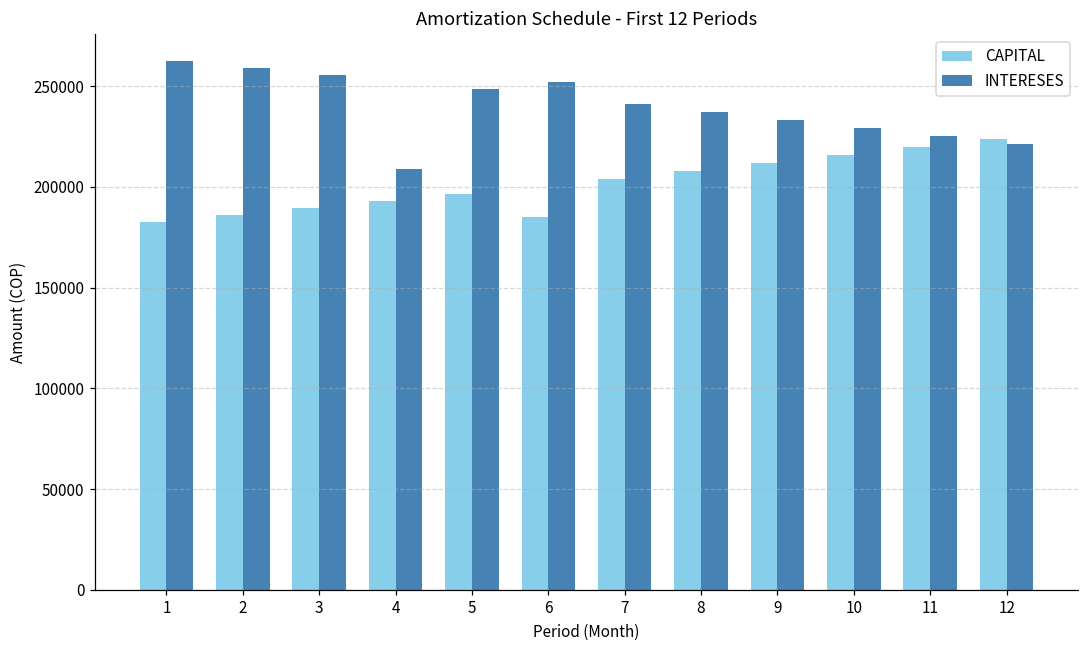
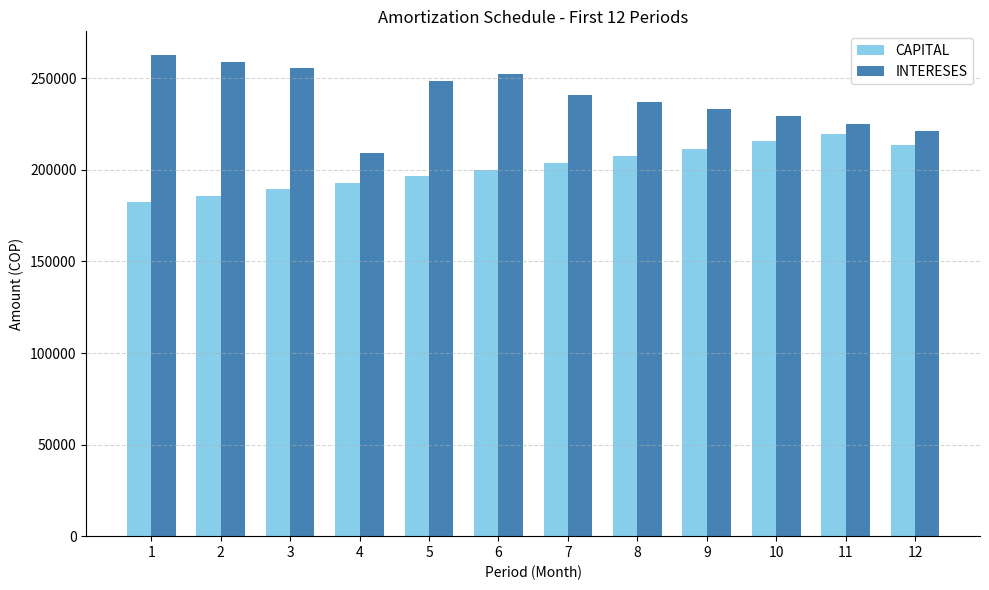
  {
    "CAPITAL": {
      "1": 182000,
      "2": 186000,
      "3": 189000,
      "4": 193000,
      "5": 196000,
-     "6": 185000,
+     "6": 200000,
      "7": 204000,
      "8": 208000,
      "9": 212000,
      "10": 216000,
      "11": 220000,
-     "12": 224000
+     "12": 214000
    },
    "INTERESES": {
      "1": 263000,
      "2": 259000,
      "3": 256000,
      "4": 209000,
      "5": 248000,
      "6": 252000,
      "7": 241000,
      "8": 237000,
      "9": 233000,
      "10": 229000,
      "11": 225000,
      "12": 221000
    }
  }
